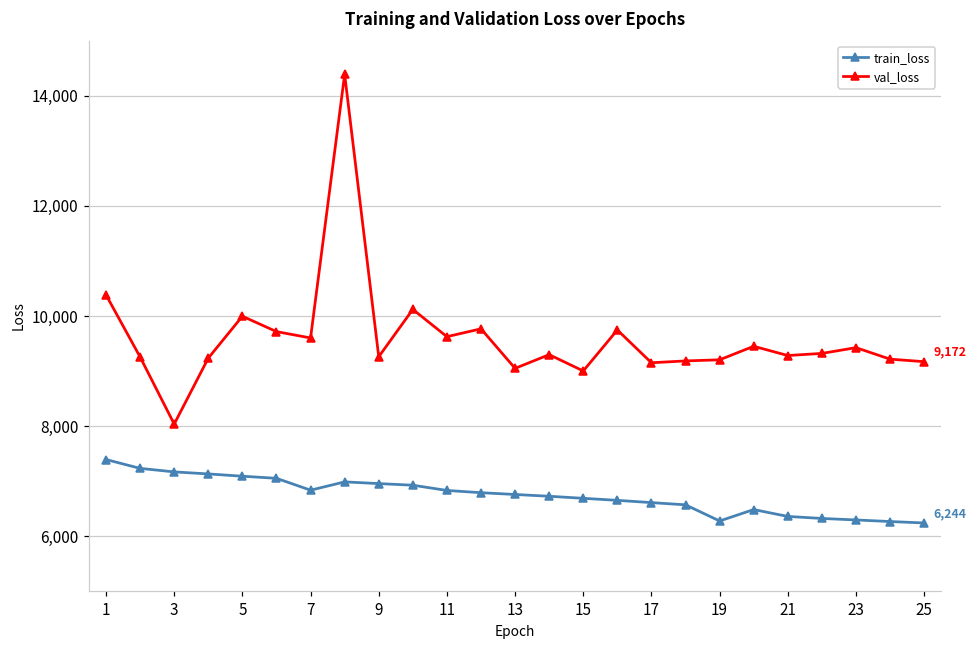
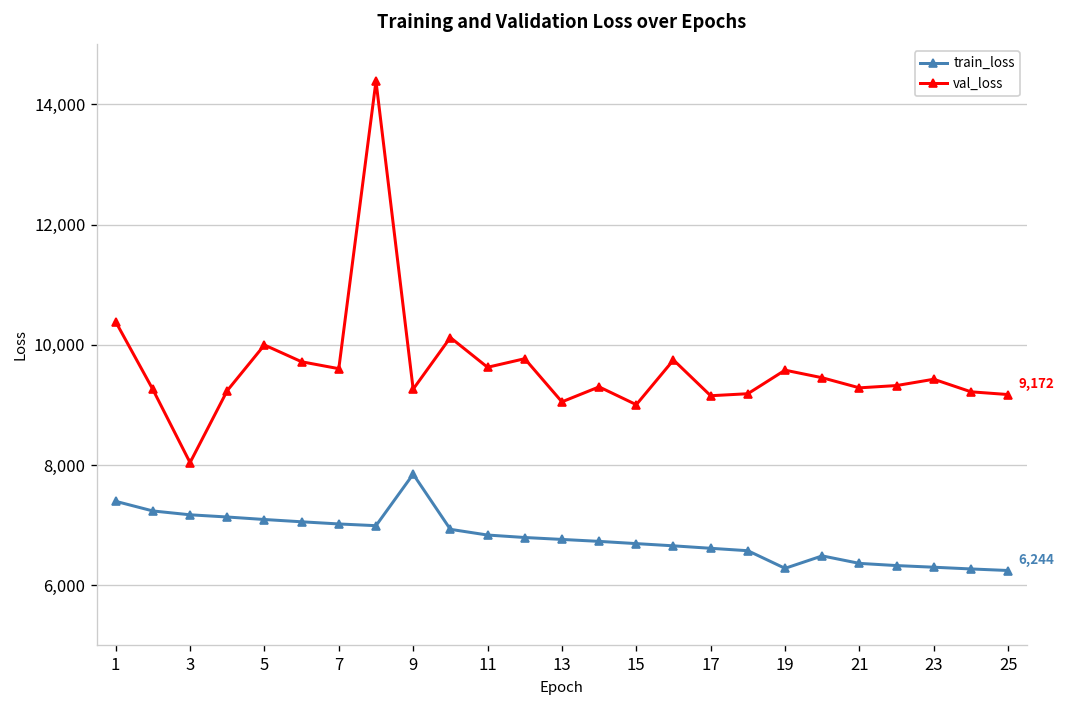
  {
    "train_loss": {
      "1": "7,400",
      "3": "7,200",
      "5": "7,100",
-     "7": "6,800",
-     "9": "7,000",
+     "7": "7,000",
+     "9": "7,800",
      "11": "6,800",
      "13": "6,800",
      "15": "6,700",
      "17": "6,600",
      "19": "6,300",
      "21": "6,400",
      "23": "6,300"
    },
    "val_loss": {
      "1": "10,400",
      "3": "8,000",
      "5": "10,000",
      "7": "9,600",
      "9": "9,300",
      "11": "9,600",
      "13": "9,100",
      "15": "9,000",
      "17": "9,200",
-     "19": "9,200",
+     "19": "9,600",
      "21": "9,300",
      "23": "9,400"
    }
  }
